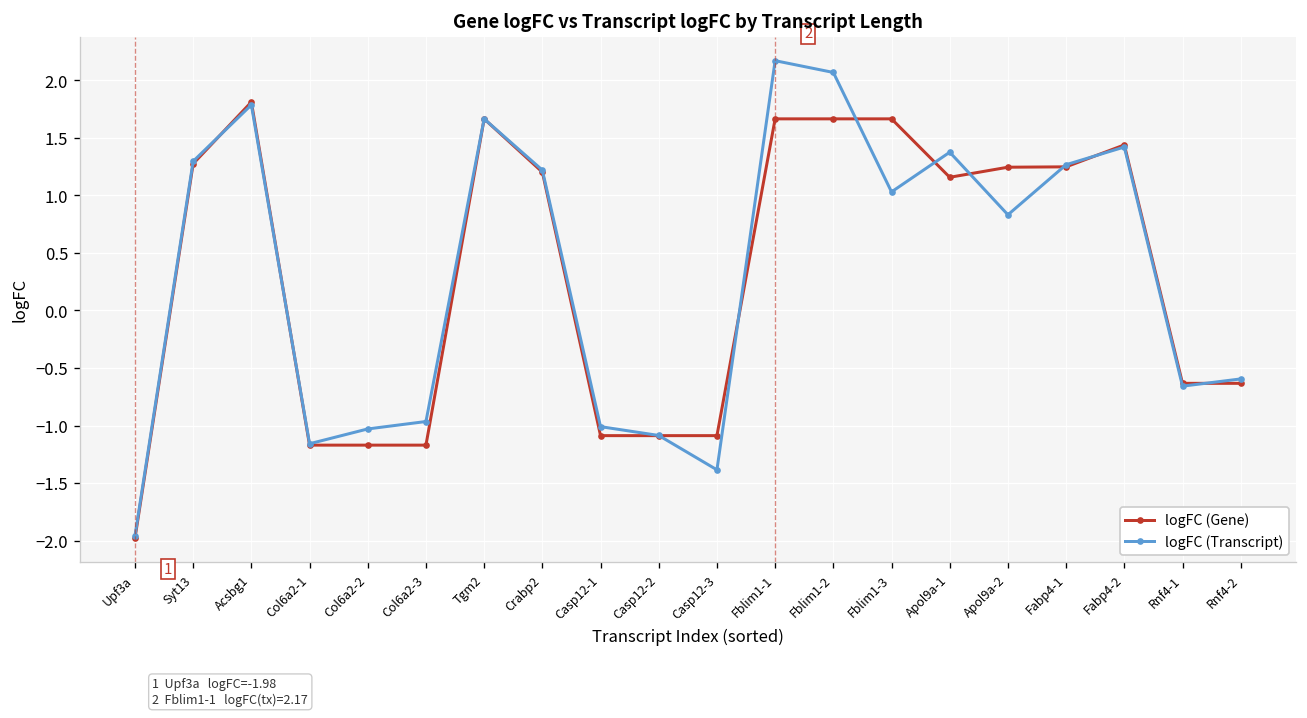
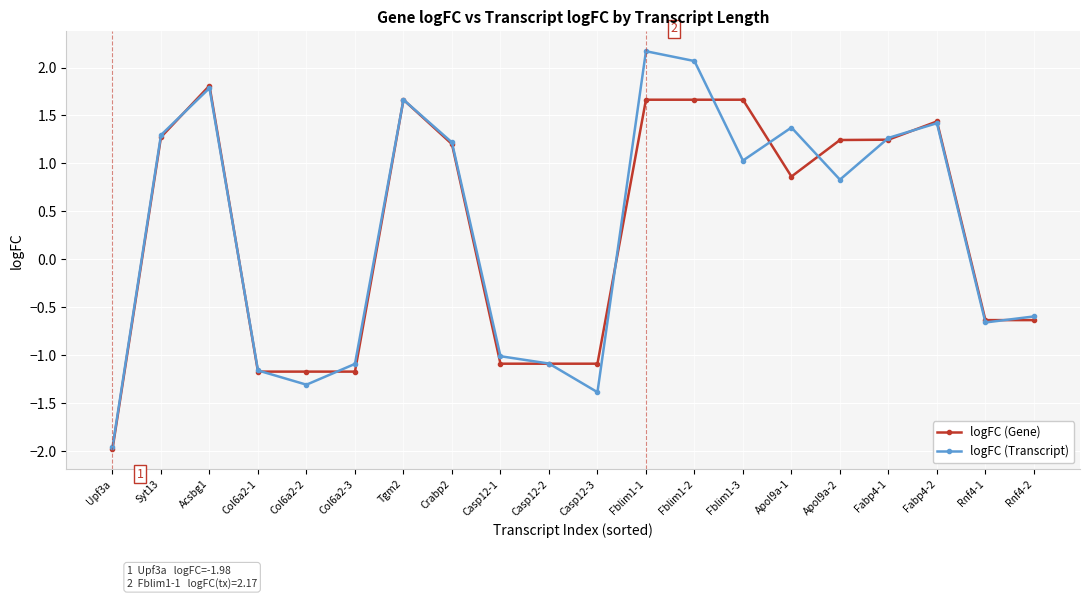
  {
    "logFC (Gene)": {
      "Col6a2-2": -1.2,
      "Col6a2-3": -1.2,
      "Casp12-1": -1.1,
      "Casp12-3": -1.1,
      "Fblim1-1": 1.7,
      "Fblim1-2": 1.7,
      "Fblim1-3": 1.7,
-     "Apol9a-1": 1.2,
+     "Apol9a-1": 0.9,
      "Apol9a-2": 1.2,
      "Rnf4-2": -0.6
    },
    "logFC (Transcript)": {
-     "Col6a2-2": -1.0,
-     "Col6a2-3": -1.0,
+     "Col6a2-2": -1.3,
+     "Col6a2-3": -1.1,
      "Casp12-1": -1.0,
      "Casp12-3": -1.4,
      "Fblim1-3": 1.0,
      "Apol9a-1": 1.4,
      "Apol9a-2": 0.8,
      "Rnf4-2": -0.6
    }
  }
